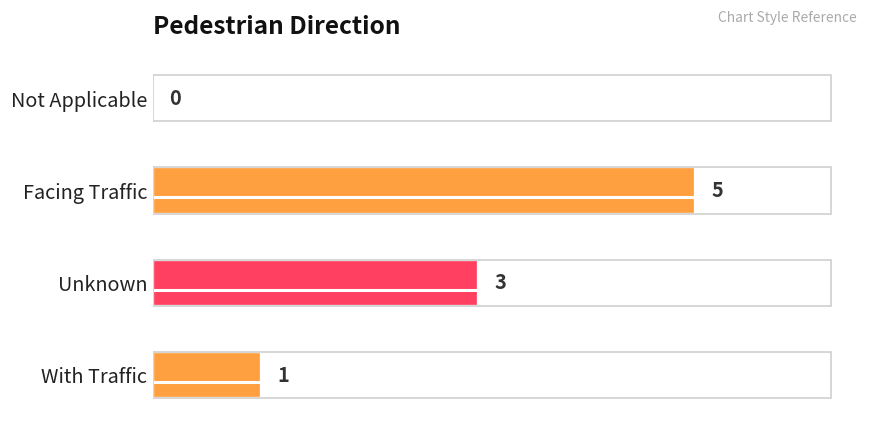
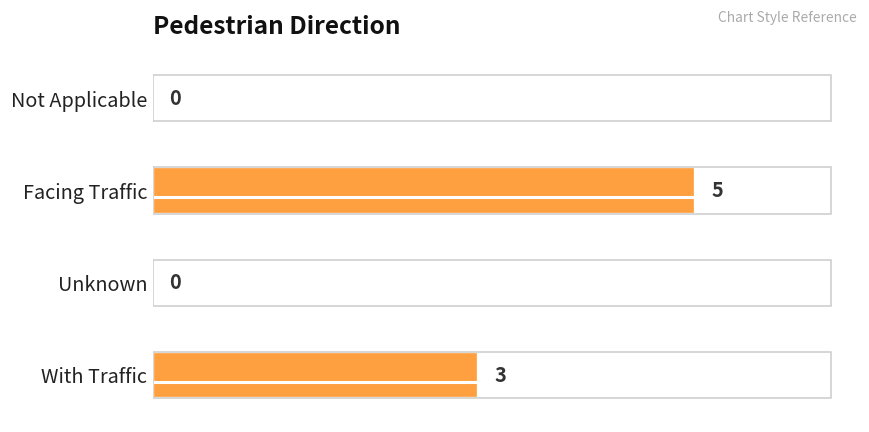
  {
    "Not Applicable": 0,
    "Facing Traffic": 5,
-   "Unknown": 3,
-   "With Traffic": 1
+   "Unknown": 0,
+   "With Traffic": 3
  }
